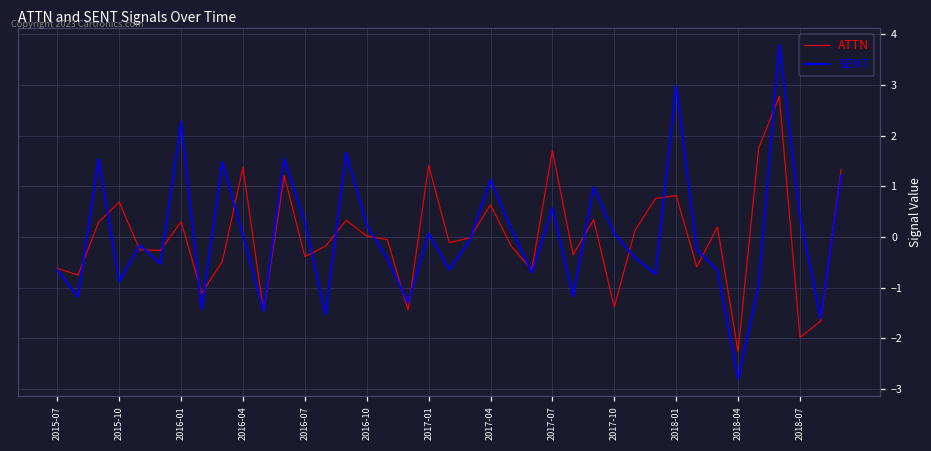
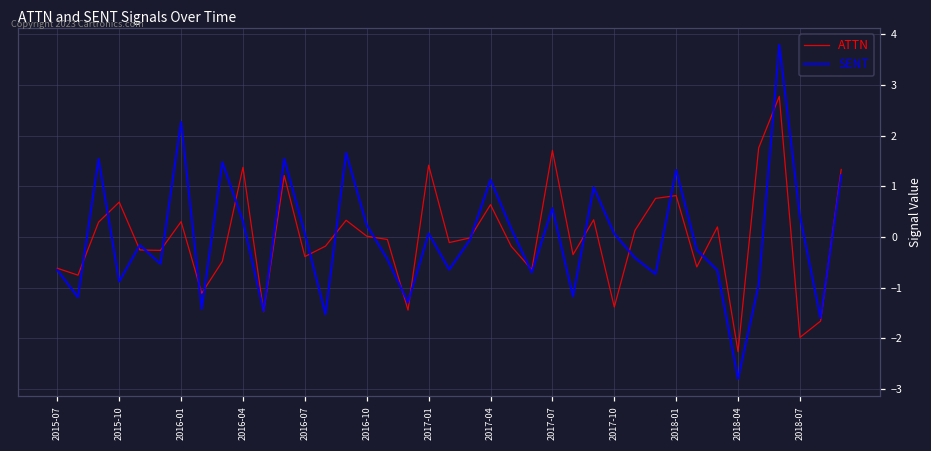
  {
    "ATTN": {
      "2015-10": 0.7,
      "2016-01": 0.3,
      "2016-04": 1.4,
      "2016-07": -0.4,
      "2016-10": 0.0,
      "2017-01": 1.4,
      "2017-04": 0.6,
      "2017-07": 1.7,
      "2017-10": -1.4,
      "2018-01": 0.8,
      "2018-04": -2.3,
      "2018-07": -2.0
    },
    "SENT": {
      "2015-10": -0.9,
      "2016-01": 2.3,
-     "2016-04": 0.0,
-     "2016-07": 0.3,
+     "2016-04": 0.3,
+     "2016-07": 0.1,
      "2016-10": 0.2,
      "2017-01": 0.1,
      "2017-04": 1.1,
      "2017-07": 0.6,
      "2017-10": 0.1,
-     "2018-01": 3.0,
+     "2018-01": 1.3,
      "2018-04": -2.8,
      "2018-07": 0.4
    }
  }
